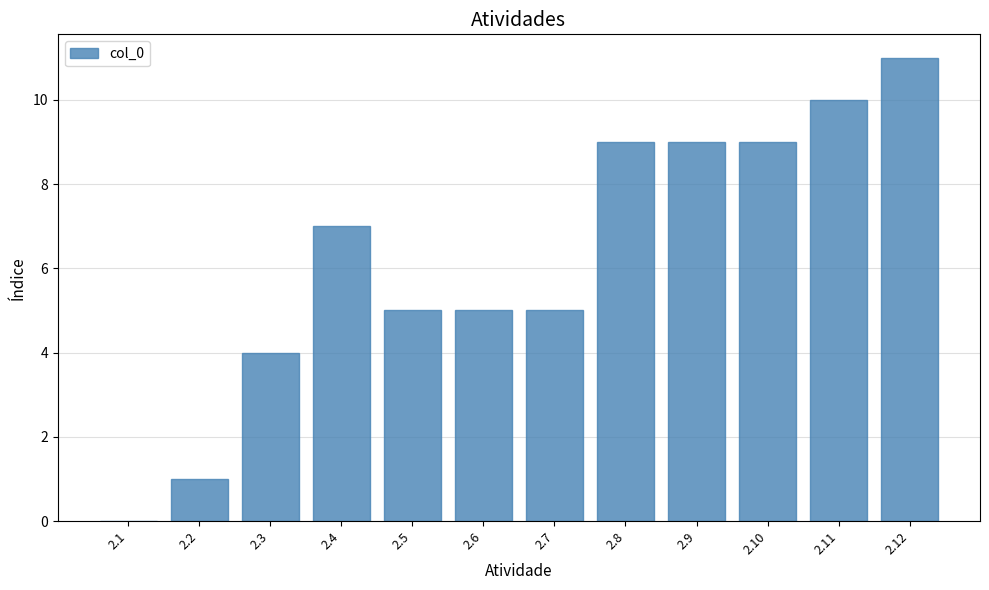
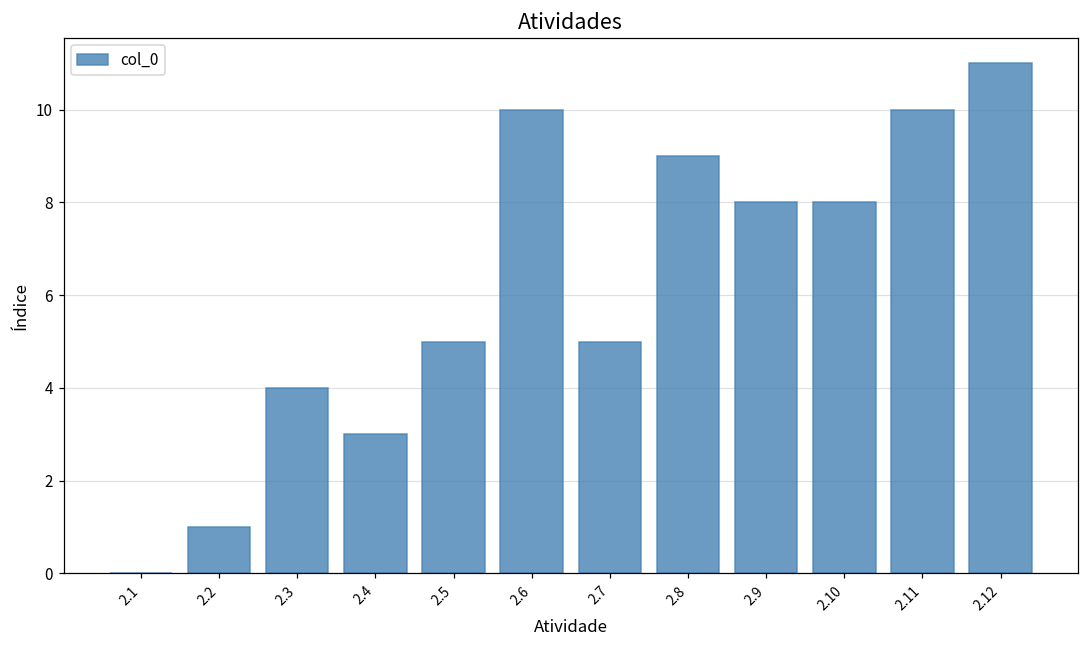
  {
    "2.1": 0,
    "2.2": 1,
    "2.3": 4,
-   "2.4": 7,
+   "2.4": 3,
    "2.5": 5,
-   "2.6": 5,
+   "2.6": 10,
    "2.7": 5,
    "2.8": 9,
-   "2.9": 9,
-   "2.10": 9,
+   "2.9": 8,
+   "2.10": 8,
    "2.11": 10,
    "2.12": 11
  }
